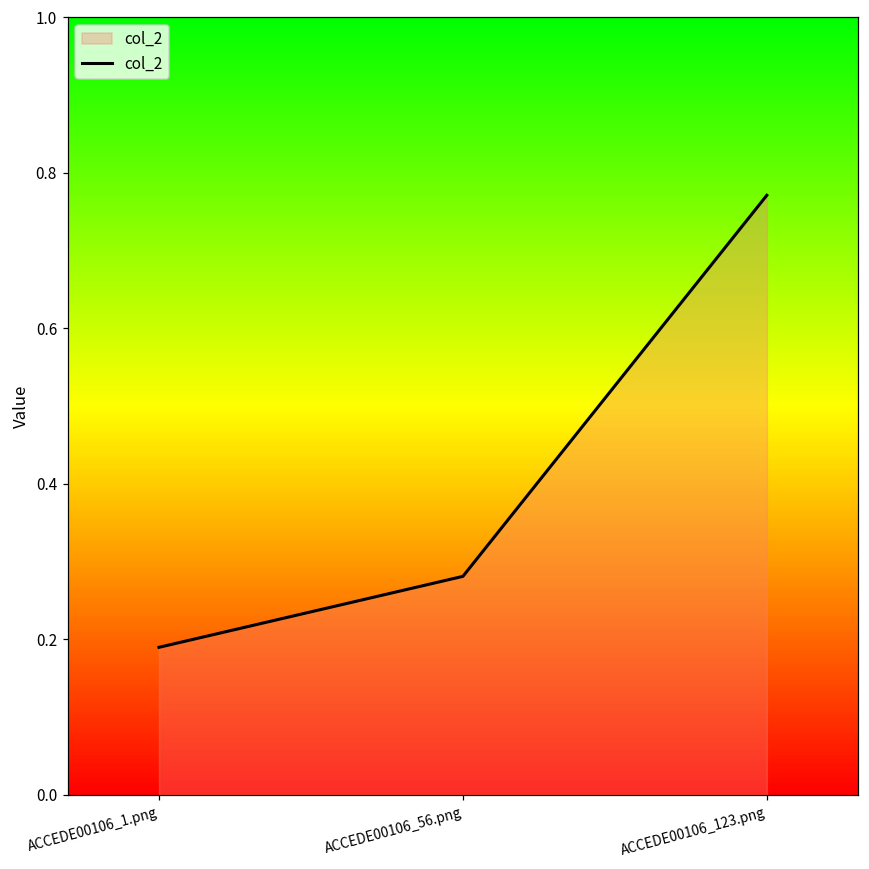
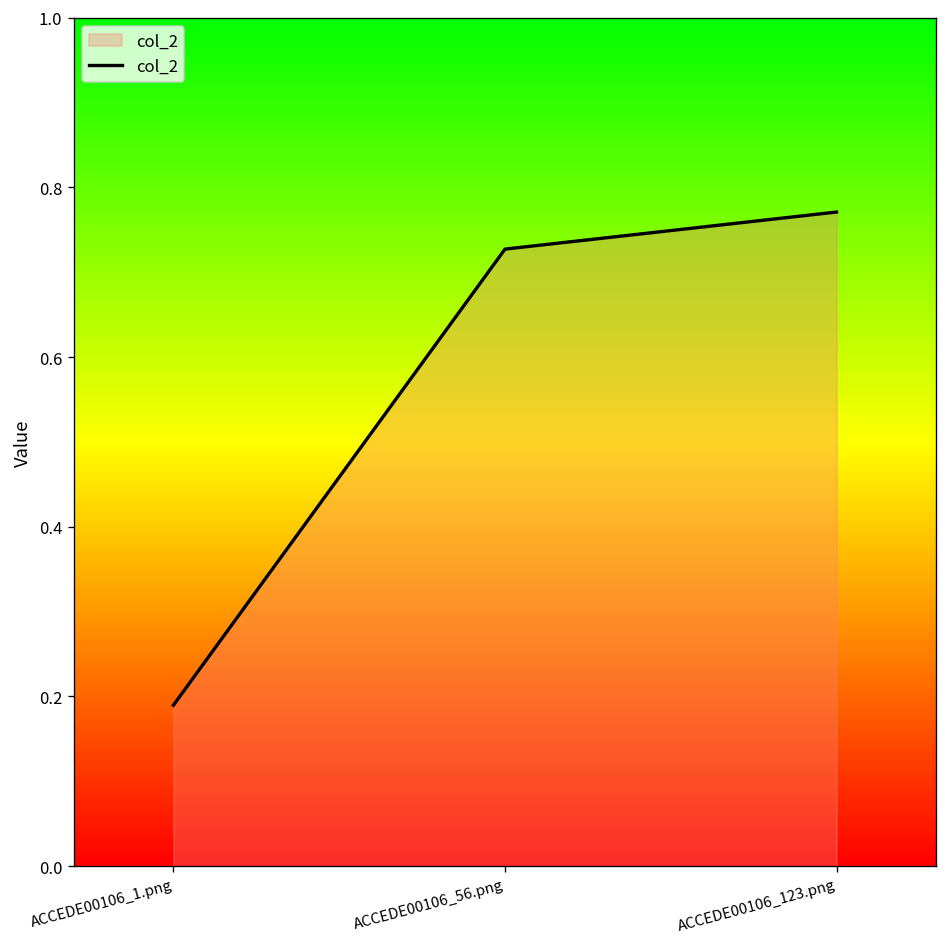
  {
    "ACCEDE00106_1.png": 0.19,
-   "ACCEDE00106_56.png": 0.28,
+   "ACCEDE00106_56.png": 0.73,
    "ACCEDE00106_123.png": 0.77
  }
